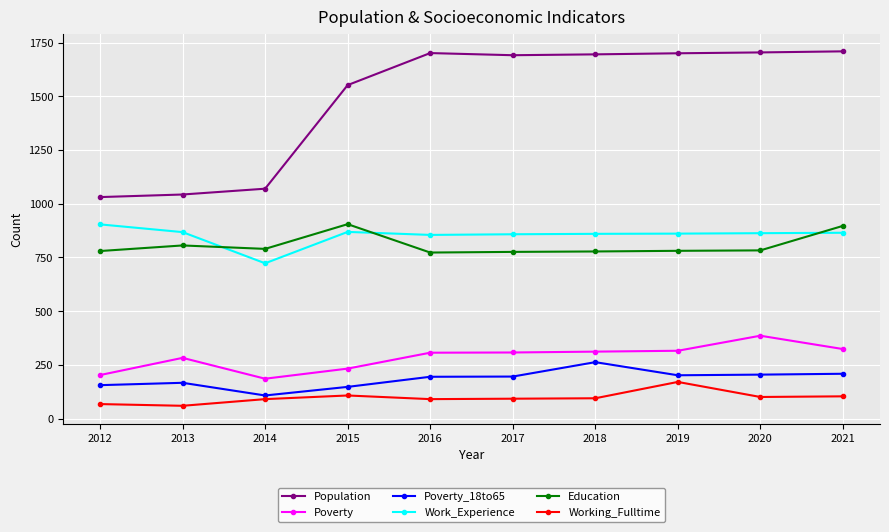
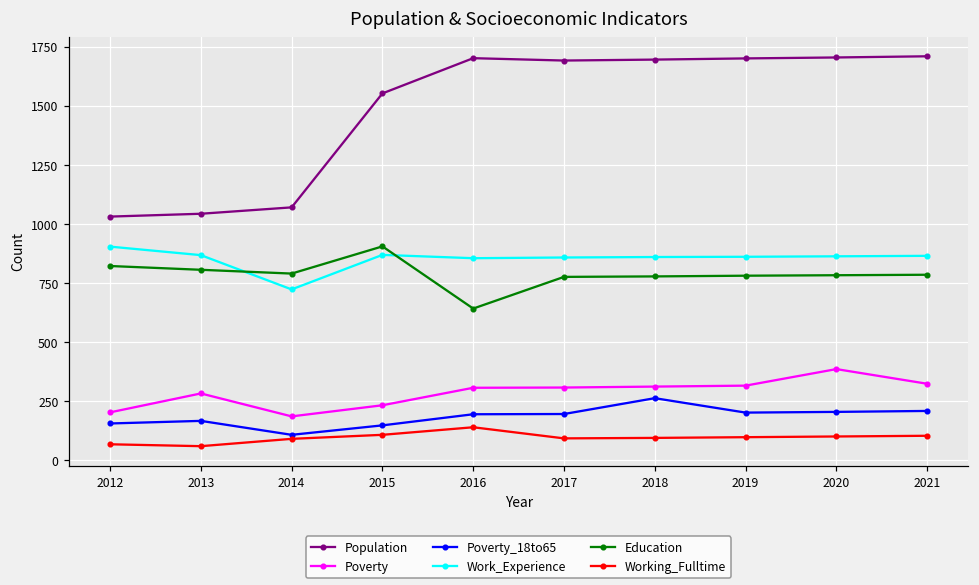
  {
    "Population": {
      "2012": 1030,
      "2013": 1040,
      "2014": 1070,
      "2015": 1550,
      "2016": 1700,
      "2017": 1690,
      "2018": 1700,
      "2019": 1700,
      "2020": 1700,
      "2021": 1710
    },
    "Poverty": {
      "2012": 200,
      "2013": 280,
      "2014": 190,
      "2015": 230,
      "2016": 310,
      "2017": 310,
      "2018": 310,
      "2019": 320,
      "2020": 390,
      "2021": 320
    },
    "Poverty_18to65": {
      "2012": 160,
      "2013": 170,
      "2014": 110,
      "2015": 150,
      "2016": 200,
      "2017": 200,
      "2018": 260,
      "2019": 200,
      "2020": 210,
      "2021": 210
    },
    "Work_Experience": {
      "2012": 900,
      "2013": 870,
      "2014": 720,
      "2015": 870,
      "2016": 860,
      "2017": 860,
      "2018": 860,
      "2019": 860,
      "2020": 860,
      "2021": 870
    },
    "Education": {
-     "2012": 780,
+     "2012": 820,
      "2013": 810,
      "2014": 790,
      "2015": 910,
-     "2016": 770,
+     "2016": 640,
      "2017": 780,
      "2018": 780,
      "2019": 780,
      "2020": 780,
-     "2021": 900
+     "2021": 790
    },
    "Working_Fulltime": {
      "2012": 70,
      "2013": 60,
      "2014": 90,
      "2015": 110,
-     "2016": 90,
+     "2016": 140,
      "2017": 90,
      "2018": 100,
-     "2019": 170,
+     "2019": 100,
      "2020": 100,
      "2021": 100
    }
  }
